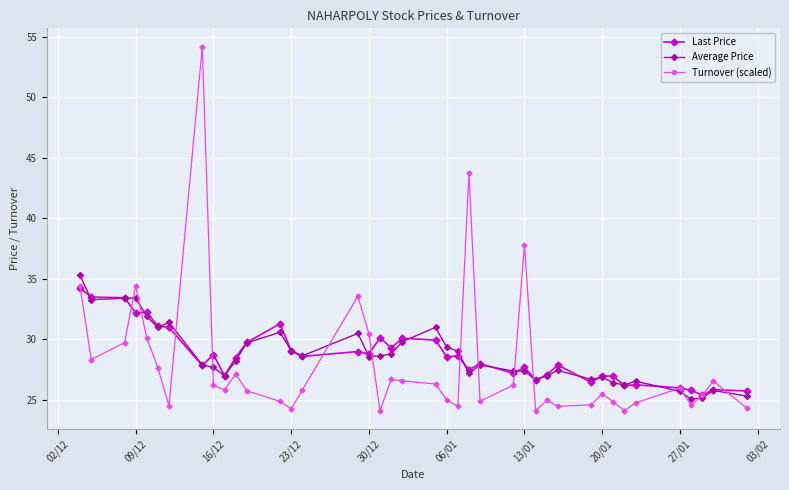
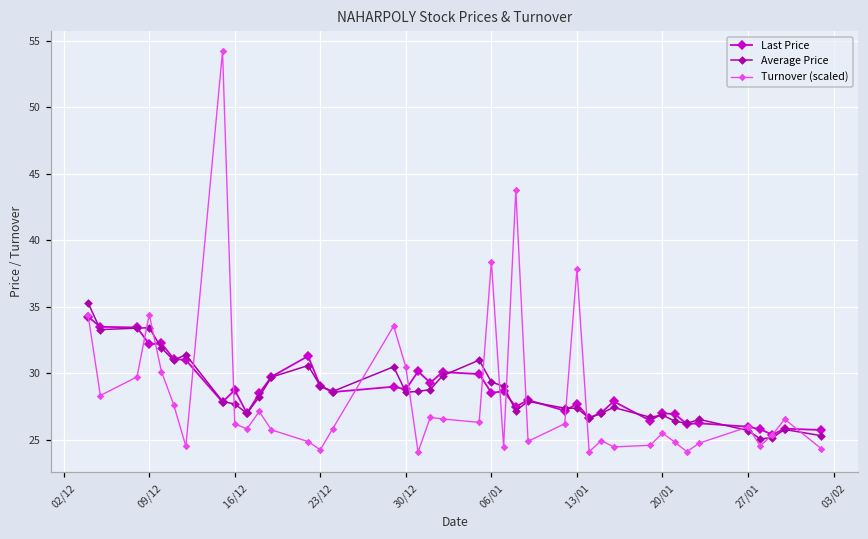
  {
    "Turnover (scaled)": {
      "09/12": 34.4,
      "16/12": 26.2,
      "23/12": 24.3,
      "30/12": 30.5,
-     "06/01": 25.0,
+     "06/01": 38.4,
      "13/01": 37.8,
      "20/01": 25.5
    }
  }
